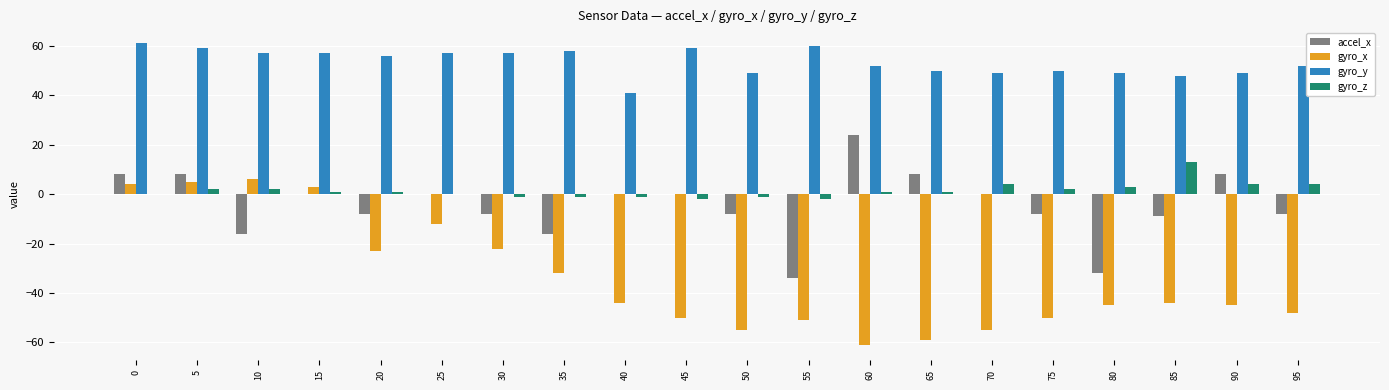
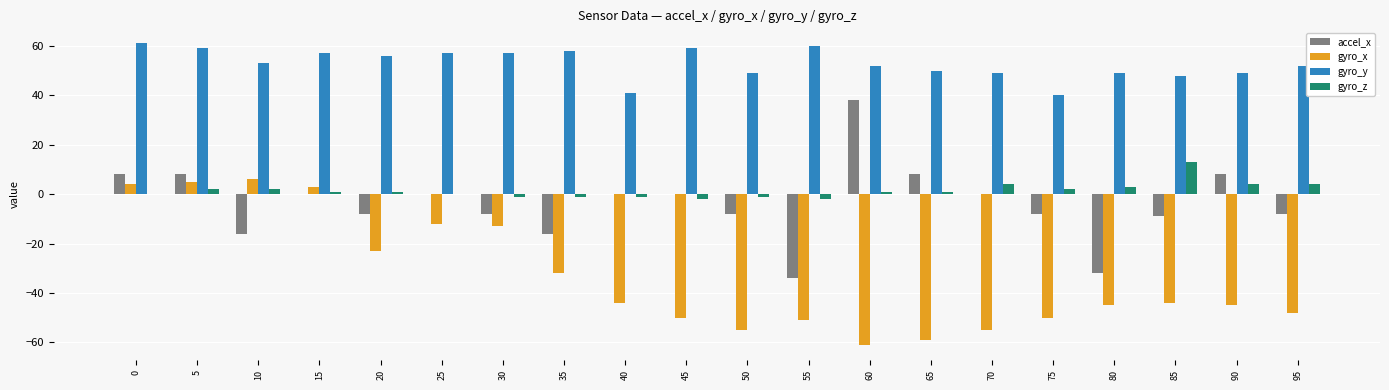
  {
    "accel_x": {
      "0": 8,
      "5": 8,
      "10": -16,
      "15": 0,
      "20": -8,
      "25": 0,
      "30": -8,
      "35": -16,
      "40": 0,
      "45": 0,
      "50": -8,
      "55": -34,
-     "60": 24,
+     "60": 38,
      "65": 8,
      "70": 0,
      "75": -8,
      "80": -32,
      "85": -9,
      "90": 8,
      "95": -8
    },
    "gyro_x": {
      "0": 4,
      "5": 5,
      "10": 6,
      "15": 3,
      "20": -23,
      "25": -12,
-     "30": -22,
+     "30": -13,
      "35": -32,
      "40": -44,
      "45": -50,
      "50": -55,
      "55": -51,
      "60": -61,
      "65": -59,
      "70": -55,
      "75": -50,
      "80": -45,
      "85": -44,
      "90": -45,
      "95": -48
    },
    "gyro_y": {
      "0": 61,
      "5": 59,
-     "10": 57,
+     "10": 53,
      "15": 57,
      "20": 56,
      "25": 57,
      "30": 57,
      "35": 58,
      "40": 41,
      "45": 59,
      "50": 49,
      "55": 60,
      "60": 52,
      "65": 50,
      "70": 49,
-     "75": 50,
+     "75": 40,
      "80": 49,
      "85": 48,
      "90": 49,
      "95": 52
    },
    "gyro_z": {
      "0": 0,
      "5": 2,
      "10": 2,
      "25": 0,
      "45": -2,
      "55": -2,
      "70": 4,
      "75": 2,
      "80": 3,
      "85": 13,
      "90": 4,
      "95": 4
    }
  }
